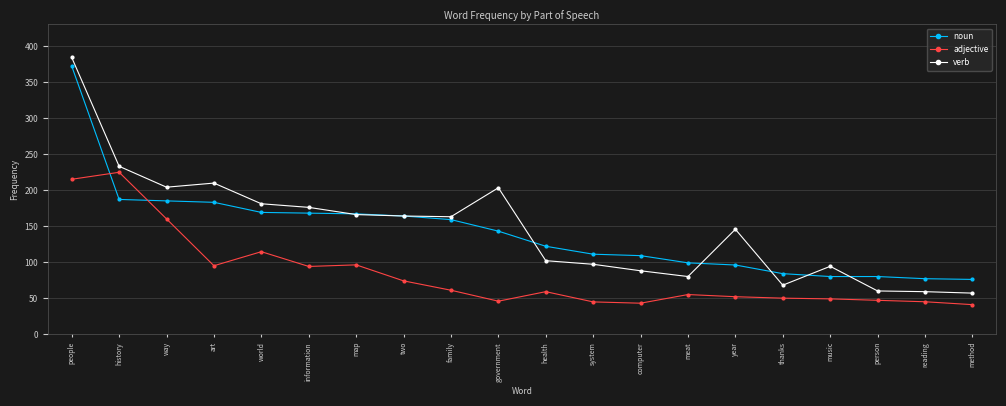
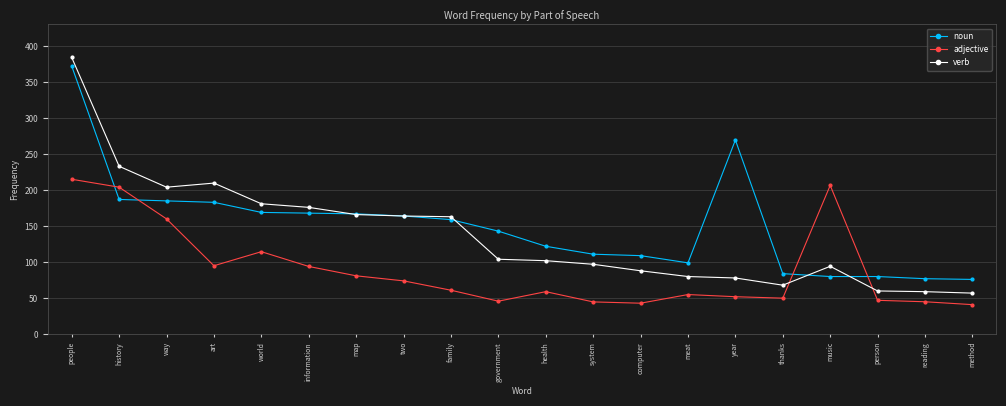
  {
    "noun": {
      "people": 370,
      "history": 190,
      "way": 190,
      "art": 180,
      "world": 170,
      "information": 170,
      "family": 160,
      "government": 140,
      "health": 120,
      "system": 110,
      "computer": 110,
      "meat": 100,
-     "year": 100,
+     "year": 270,
      "thanks": 80,
      "music": 80,
      "person": 80,
      "reading": 80,
      "method": 80
    },
    "adjective": {
      "people": 220,
-     "history": 220,
+     "history": 200,
      "way": 160,
      "art": 100,
      "world": 110,
      "information": 90,
-     "map": 100,
+     "map": 80,
      "two": 70,
      "family": 60,
      "government": 50,
      "health": 60,
      "system": 40,
      "computer": 40,
      "meat": 60,
      "year": 50,
      "thanks": 50,
-     "music": 50,
+     "music": 210,
      "person": 50,
      "reading": 50,
      "method": 40
    },
    "verb": {
      "people": 380,
      "history": 230,
      "way": 200,
      "art": 210,
      "world": 180,
      "information": 180,
      "family": 160,
-     "government": 200,
+     "government": 100,
      "health": 100,
      "system": 100,
      "computer": 90,
      "meat": 80,
-     "year": 150,
+     "year": 80,
      "thanks": 70,
      "music": 90,
      "person": 60,
      "reading": 60,
      "method": 60
    }
  }
